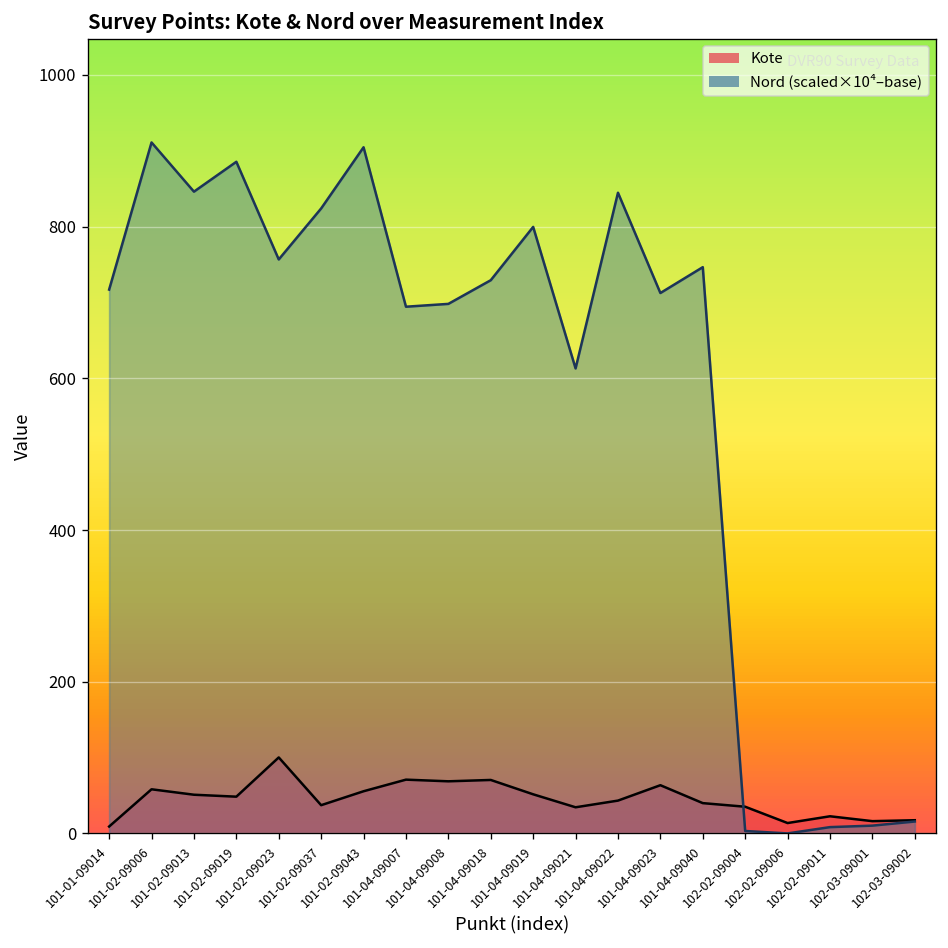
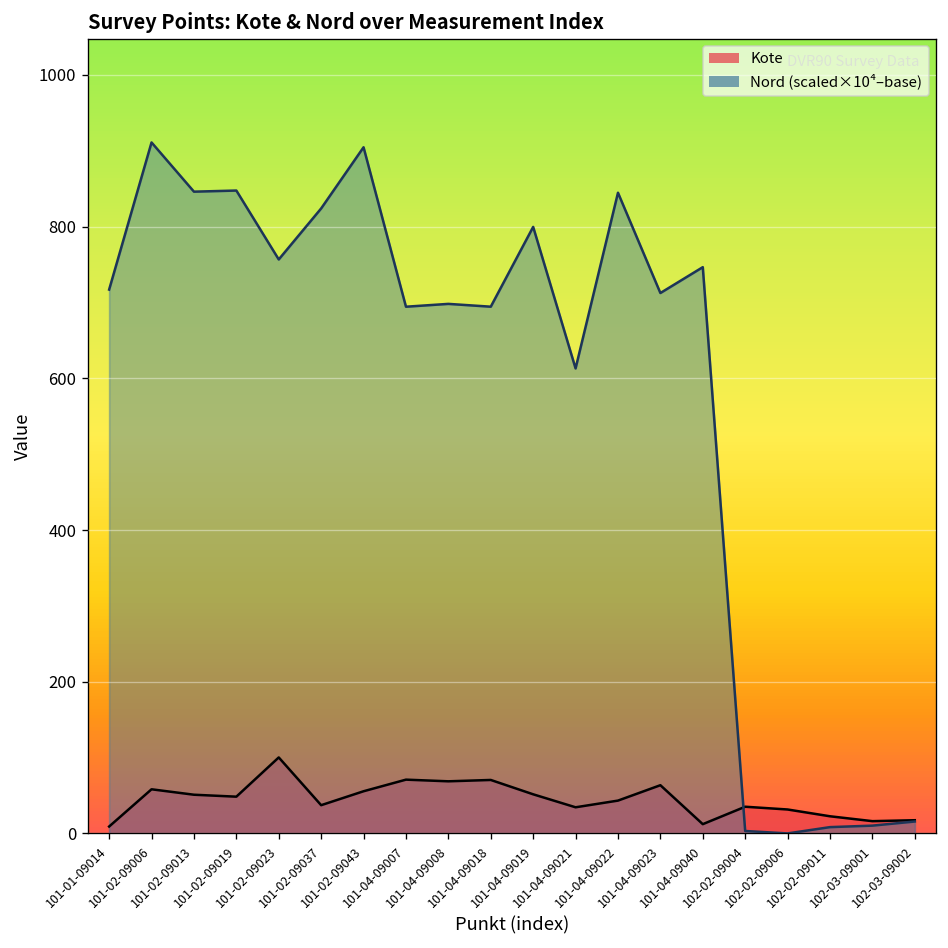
  {
    "Kote": {
      "101-01-09014": 10,
      "101-02-09006": 60,
      "101-02-09013": 50,
      "101-02-09019": 50,
      "101-02-09023": 100,
      "101-02-09037": 40,
      "101-02-09043": 60,
      "101-04-09007": 70,
      "101-04-09008": 70,
      "101-04-09018": 70,
      "101-04-09019": 50,
      "101-04-09021": 30,
      "101-04-09022": 40,
      "101-04-09023": 60,
-     "101-04-09040": 40,
+     "101-04-09040": 10,
      "102-02-09004": 40,
-     "102-02-09006": 10,
+     "102-02-09006": 30,
      "102-02-09011": 20,
      "102-03-09001": 20
    },
    "Nord (scaled×10⁴–base)": {
      "101-01-09014": 720,
      "101-02-09006": 910,
      "101-02-09013": 850,
-     "101-02-09019": 890,
+     "101-02-09019": 850,
      "101-02-09023": 760,
      "101-02-09037": 820,
      "101-02-09043": 900,
      "101-04-09007": 690,
      "101-04-09008": 700,
-     "101-04-09018": 730,
+     "101-04-09018": 690,
      "101-04-09019": 800,
      "101-04-09021": 610,
      "101-04-09022": 840,
      "101-04-09023": 710,
      "101-04-09040": 750,
      "102-02-09004": 0,
      "102-02-09006": 0,
      "102-02-09011": 10,
      "102-03-09001": 10
    }
  }
